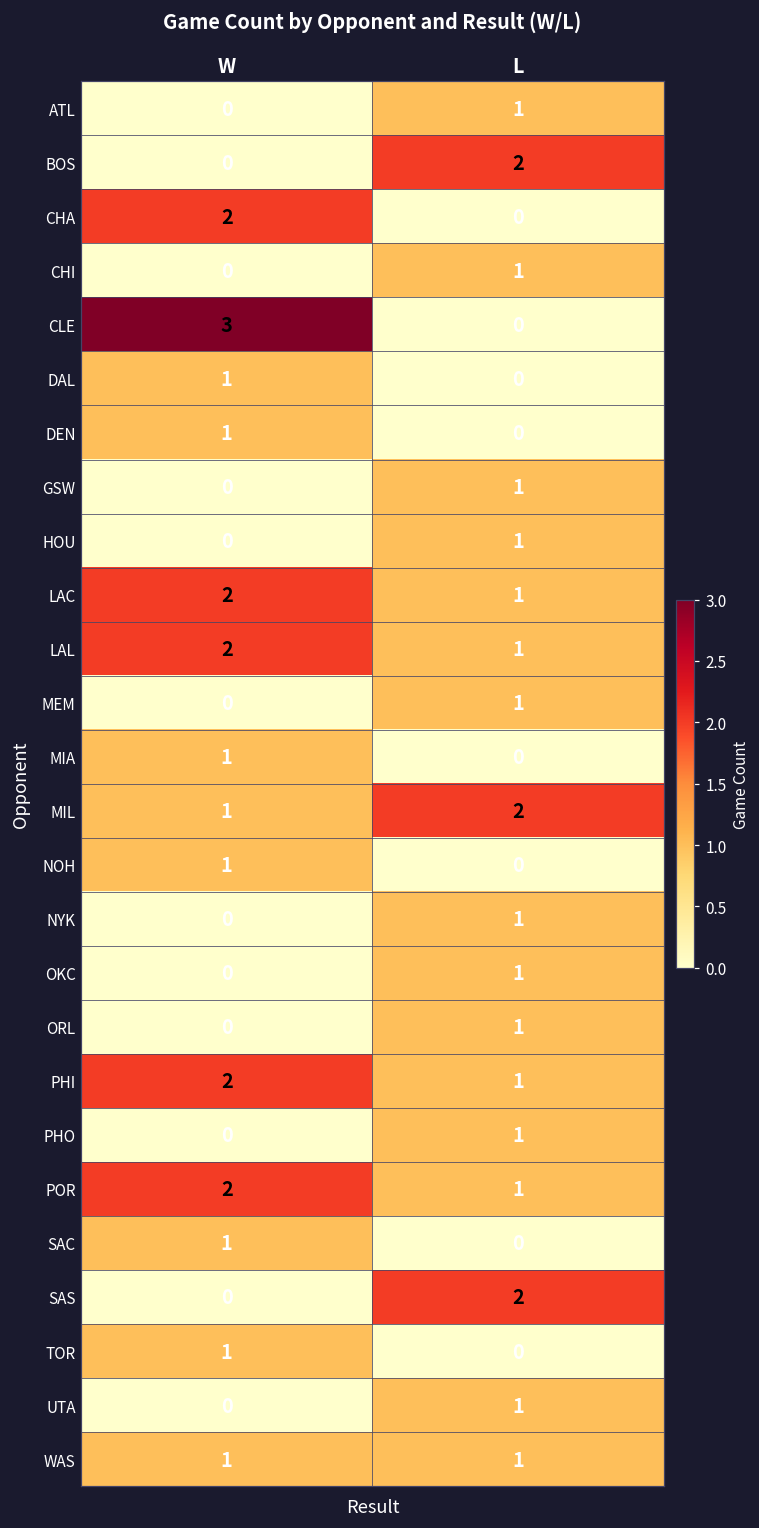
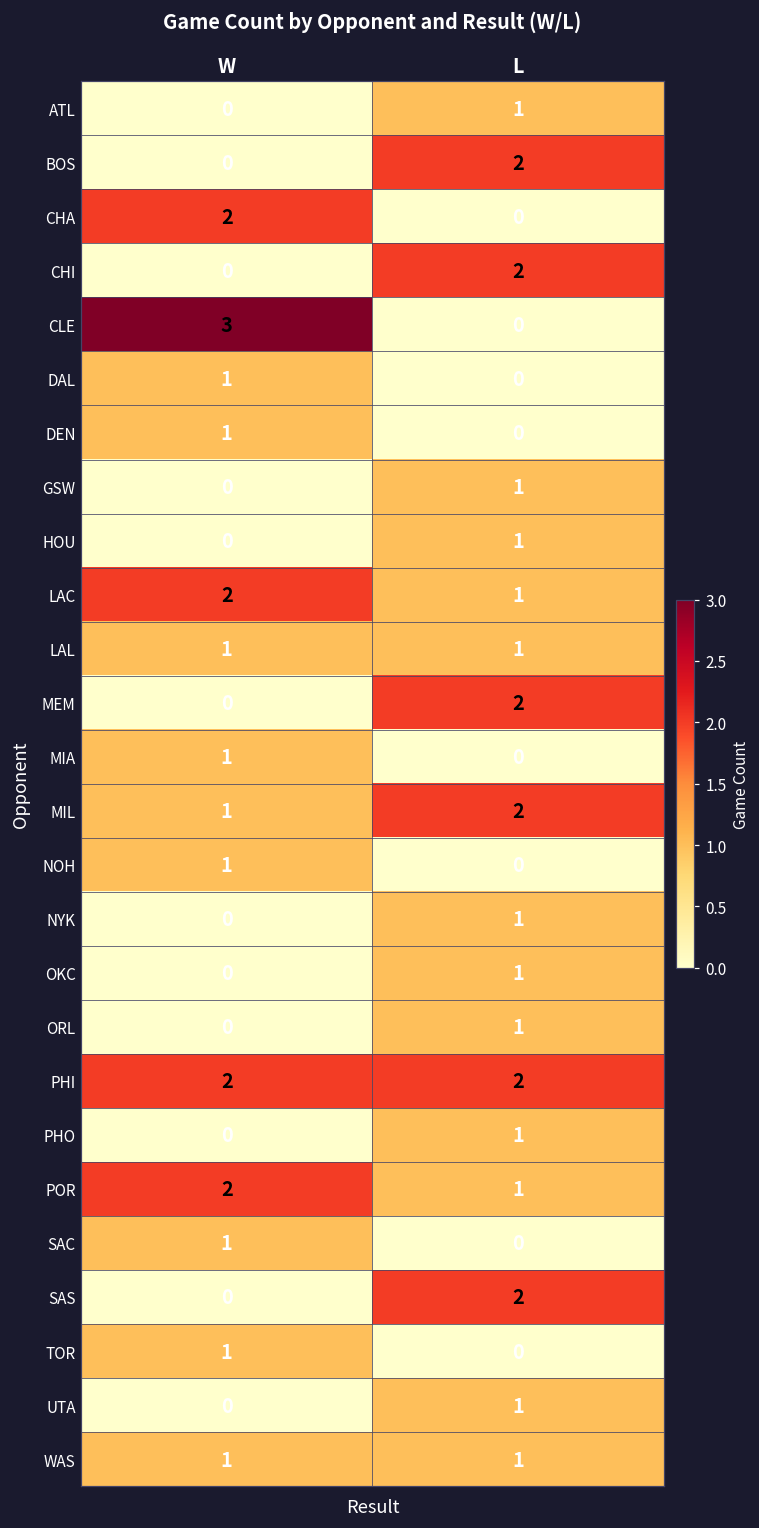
  {
    "ATL": {
      "W": 0,
      "L": 1
    },
    "BOS": {
      "W": 0,
      "L": 2
    },
    "CHA": {
      "W": 2,
      "L": 0
    },
    "CHI": {
      "W": 0,
-     "L": 1
+     "L": 2
    },
    "CLE": {
      "W": 3,
      "L": 0
    },
    "DAL": {
      "W": 1,
      "L": 0
    },
    "DEN": {
      "W": 1,
      "L": 0
    },
    "GSW": {
      "W": 0,
      "L": 1
    },
    "HOU": {
      "W": 0,
      "L": 1
    },
    "LAC": {
      "W": 2,
      "L": 1
    },
    "LAL": {
-     "W": 2,
+     "W": 1,
      "L": 1
    },
    "MEM": {
      "W": 0,
-     "L": 1
+     "L": 2
    },
    "MIA": {
      "W": 1,
      "L": 0
    },
    "MIL": {
      "W": 1,
      "L": 2
    },
    "NOH": {
      "W": 1,
      "L": 0
    },
    "NYK": {
      "W": 0,
      "L": 1
    },
    "OKC": {
      "W": 0,
      "L": 1
    },
    "ORL": {
      "W": 0,
      "L": 1
    },
    "PHI": {
      "W": 2,
-     "L": 1
+     "L": 2
    },
    "PHO": {
      "W": 0,
      "L": 1
    },
    "POR": {
      "W": 2,
      "L": 1
    },
    "SAC": {
      "W": 1,
      "L": 0
    },
    "SAS": {
      "W": 0,
      "L": 2
    },
    "TOR": {
      "W": 1,
      "L": 0
    },
    "UTA": {
      "W": 0,
      "L": 1
    },
    "WAS": {
      "W": 1,
      "L": 1
    }
  }
